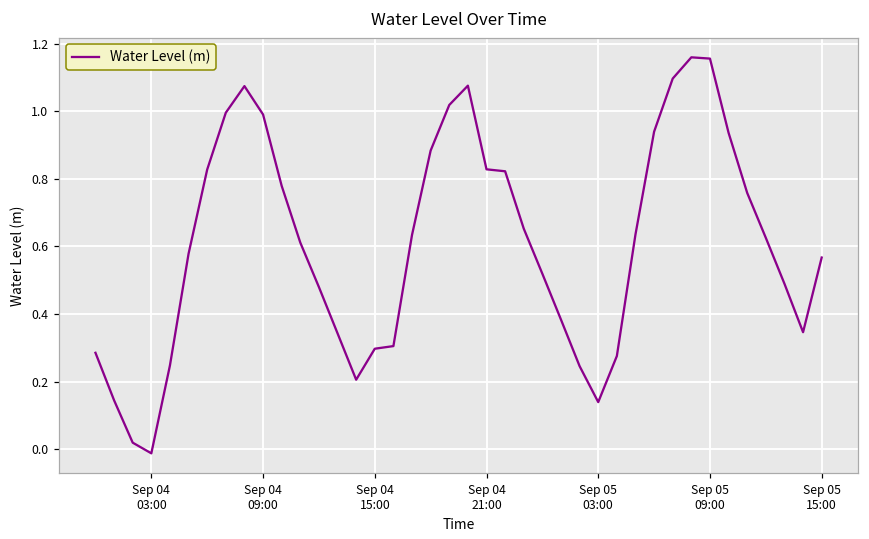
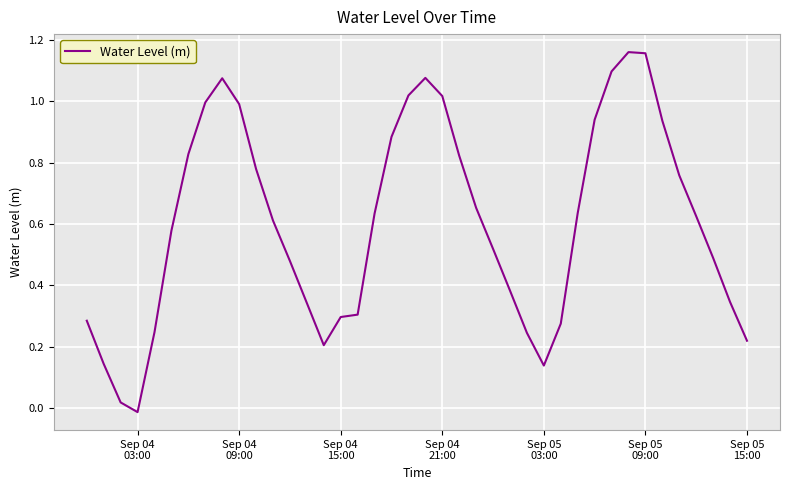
  {
    "Sep 04 03:00": -0.01,
    "Sep 04 09:00": 0.99,
    "Sep 04 15:00": 0.30,
-   "Sep 04 21:00": 0.83,
+   "Sep 04 21:00": 1.02,
    "Sep 05 03:00": 0.14,
    "Sep 05 09:00": 1.16,
-   "Sep 05 15:00": 0.57
+   "Sep 05 15:00": 0.22
  }
